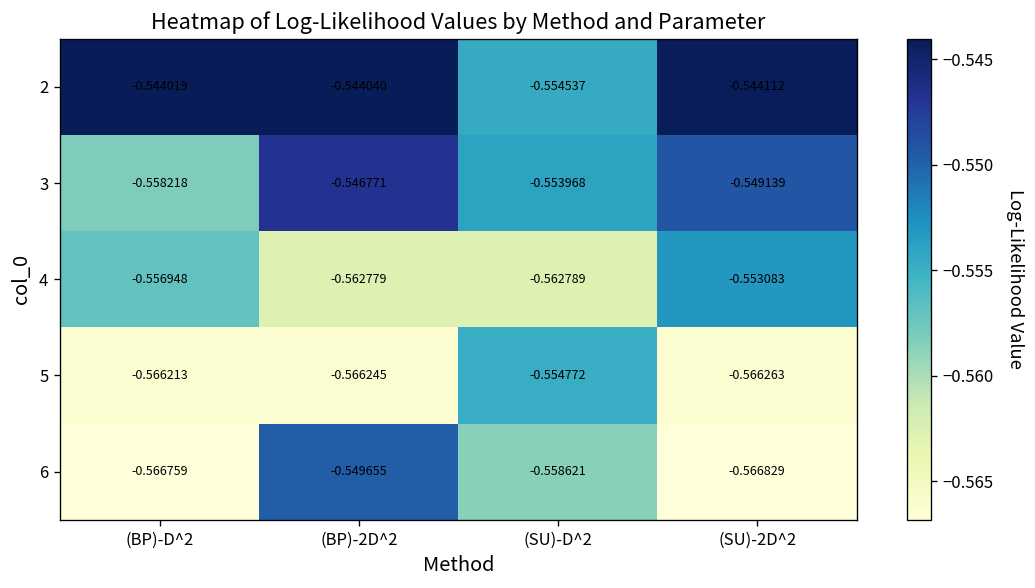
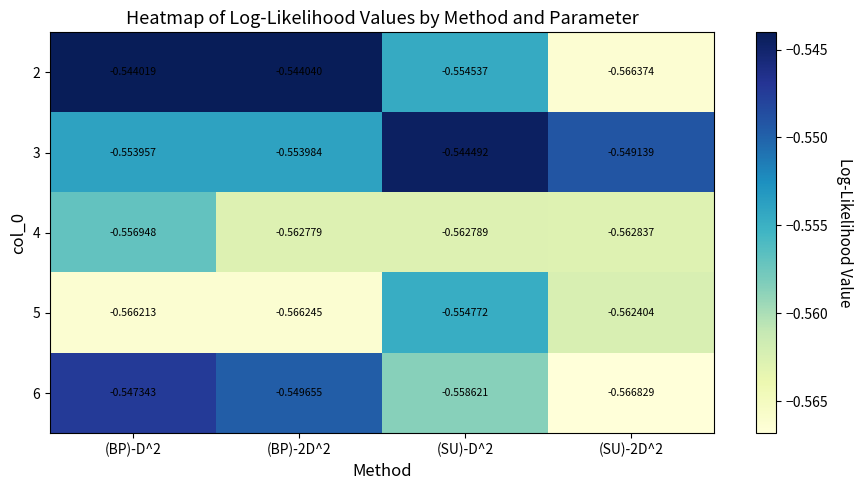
  {
    "2": {
      "(BP)-D^2": -0.544019,
      "(BP)-2D^2": -0.544040,
      "(SU)-D^2": -0.554537,
-     "(SU)-2D^2": -0.544112
+     "(SU)-2D^2": -0.566374
    },
    "3": {
-     "(BP)-D^2": -0.558218,
-     "(BP)-2D^2": -0.546771,
-     "(SU)-D^2": -0.553968,
+     "(BP)-D^2": -0.553957,
+     "(BP)-2D^2": -0.553984,
+     "(SU)-D^2": -0.544492,
      "(SU)-2D^2": -0.549139
    },
    "4": {
      "(BP)-D^2": -0.556948,
      "(BP)-2D^2": -0.562779,
      "(SU)-D^2": -0.562789,
-     "(SU)-2D^2": -0.553083
+     "(SU)-2D^2": -0.562837
    },
    "5": {
      "(BP)-D^2": -0.566213,
      "(BP)-2D^2": -0.566245,
      "(SU)-D^2": -0.554772,
-     "(SU)-2D^2": -0.566263
+     "(SU)-2D^2": -0.562404
    },
    "6": {
-     "(BP)-D^2": -0.566759,
+     "(BP)-D^2": -0.547343,
      "(BP)-2D^2": -0.549655,
      "(SU)-D^2": -0.558621,
      "(SU)-2D^2": -0.566829
    }
  }
